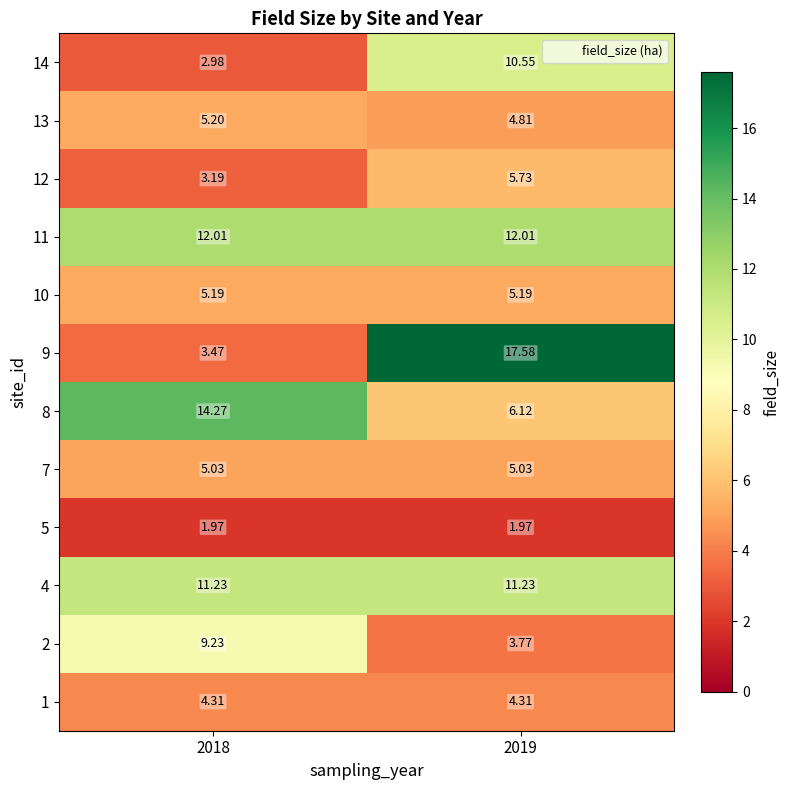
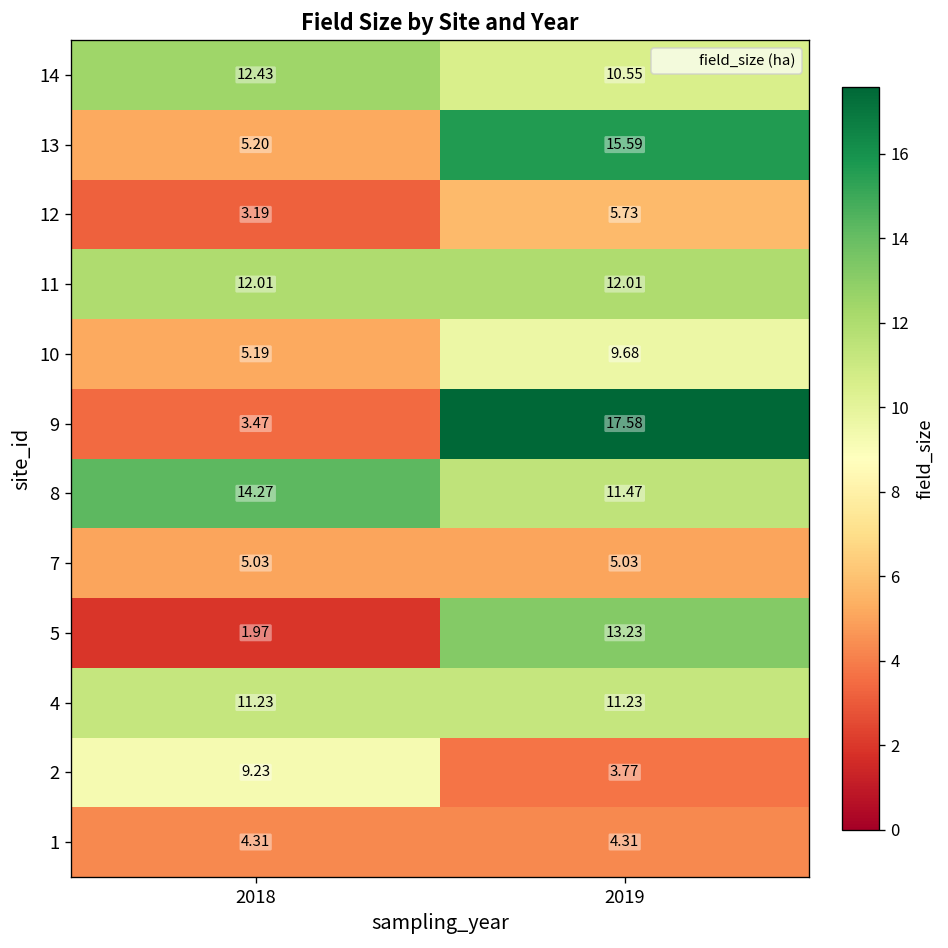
  {
    "14": {
-     "2018": 2.98
+     "2018": 12.43
    },
    "13": {
-     "2019": 4.81
+     "2019": 15.59
    },
    "10": {
-     "2019": 5.19
+     "2019": 9.68
    },
    "8": {
-     "2019": 6.12
+     "2019": 11.47
    },
    "5": {
-     "2019": 1.97
+     "2019": 13.23
    }
  }
